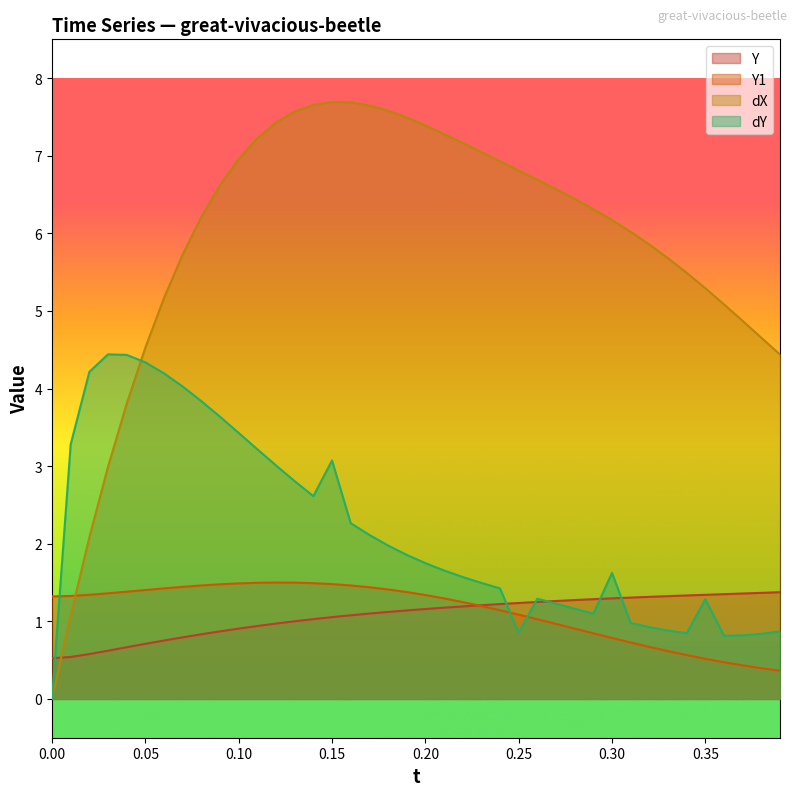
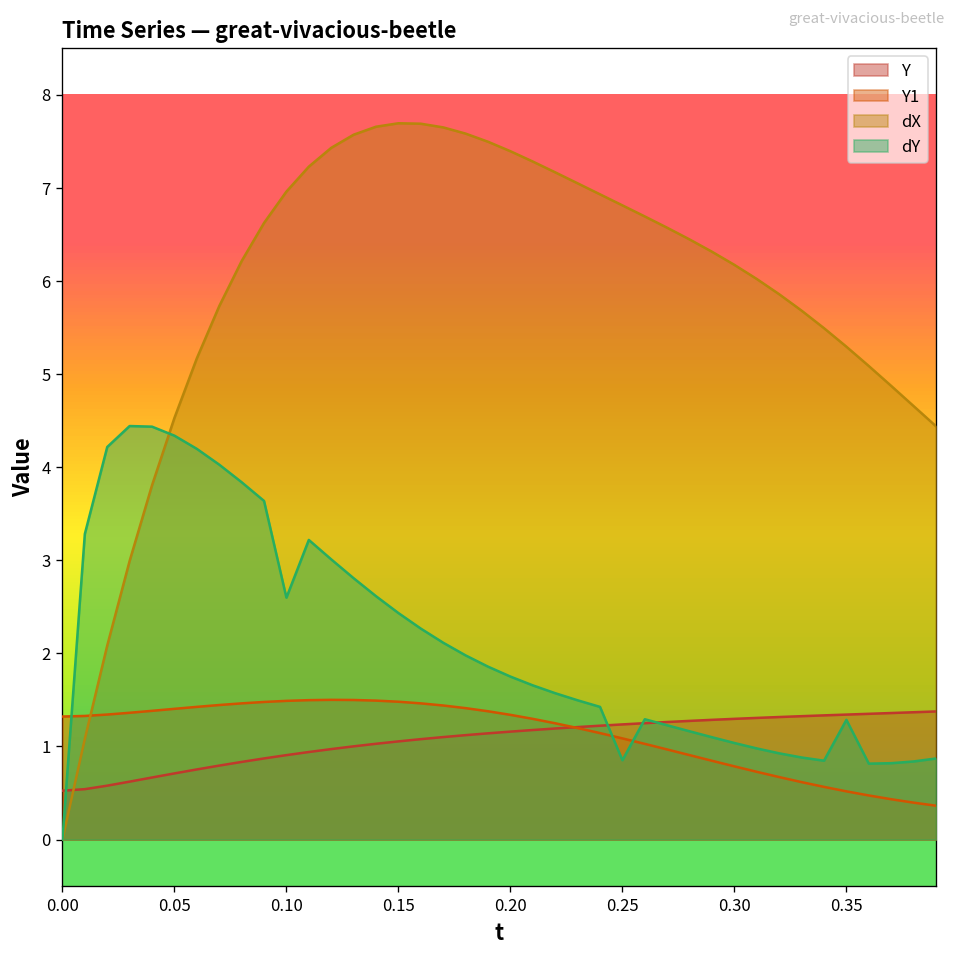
  {
    "dY": {
      "0.05": 4.3,
-     "0.10": 3.4,
-     "0.15": 3.1,
+     "0.10": 2.6,
+     "0.15": 2.4,
      "0.20": 1.7,
      "0.25": 0.9,
-     "0.30": 1.6,
+     "0.30": 1.0,
      "0.35": 1.3
    }
  }
